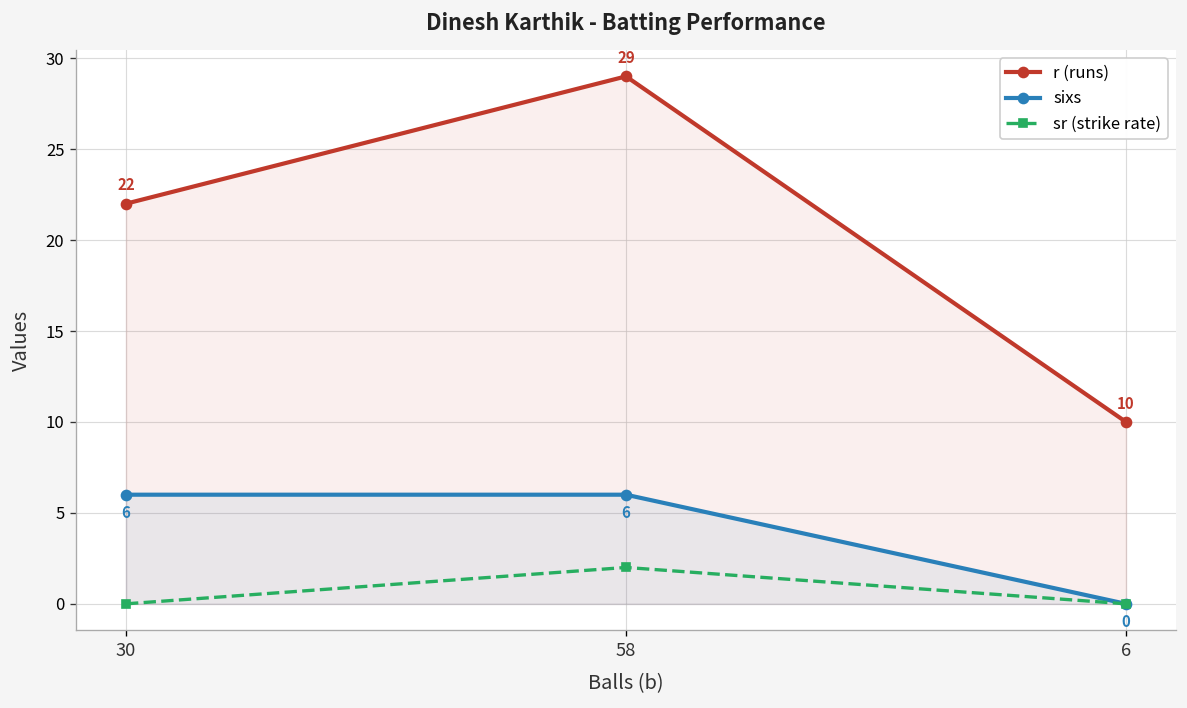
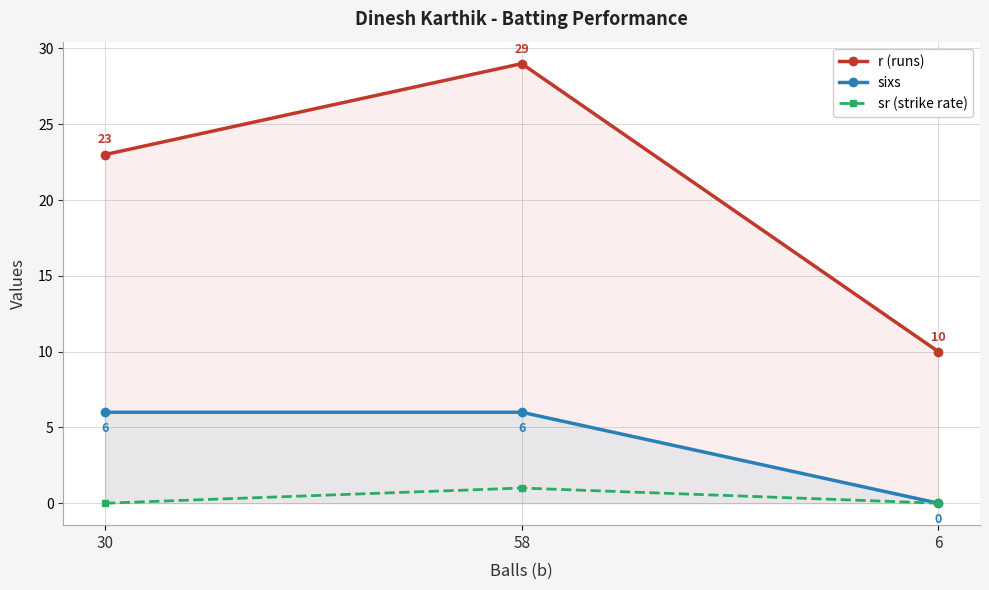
  {
    "r (runs)": {
-     "30": 22,
+     "30": 23,
      "58": 29,
      "6": 10
    },
    "sixs": {
      "30": 6,
      "58": 6
    },
    "sr (strike rate)": {
      "30": 0,
-     "58": 2
+     "58": 1
    }
  }
